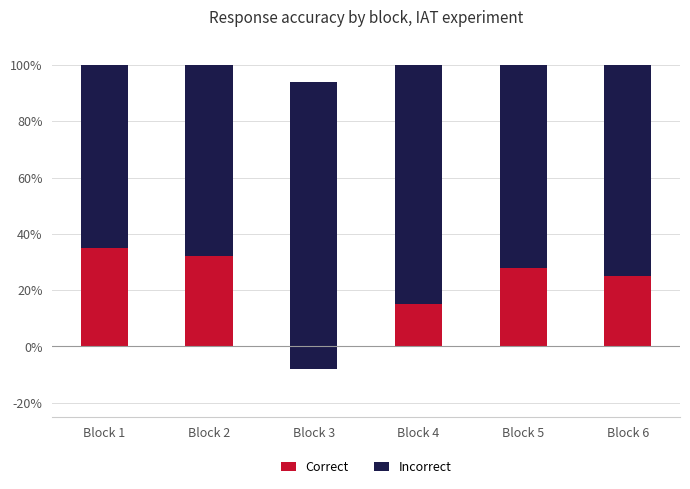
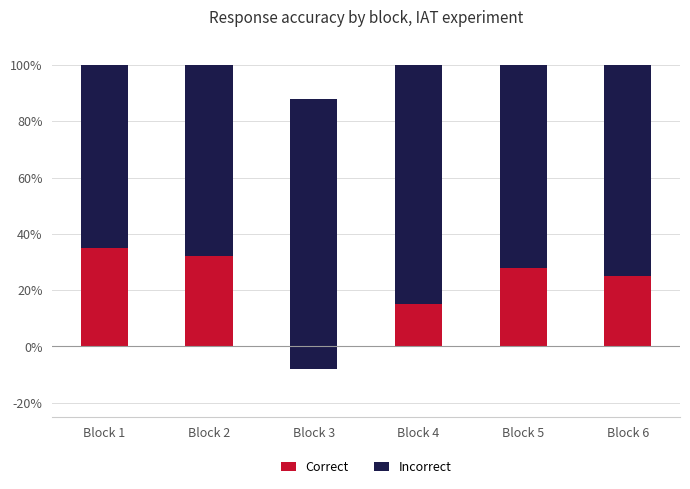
  {
    "Correct": {
      "Block 1": "35%",
      "Block 2": "32%",
      "Block 3": "-8%",
      "Block 4": "15%",
      "Block 5": "28%",
      "Block 6": "25%"
    },
    "Incorrect": {
      "Block 1": "65%",
      "Block 2": "68%",
-     "Block 3": "102%",
+     "Block 3": "96%",
      "Block 4": "85%",
      "Block 5": "72%",
      "Block 6": "75%"
    }
  }
